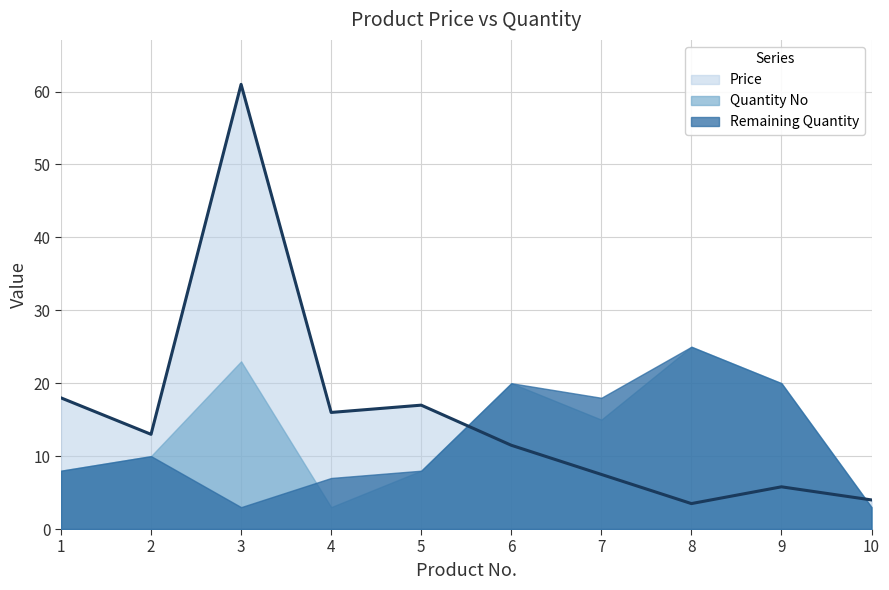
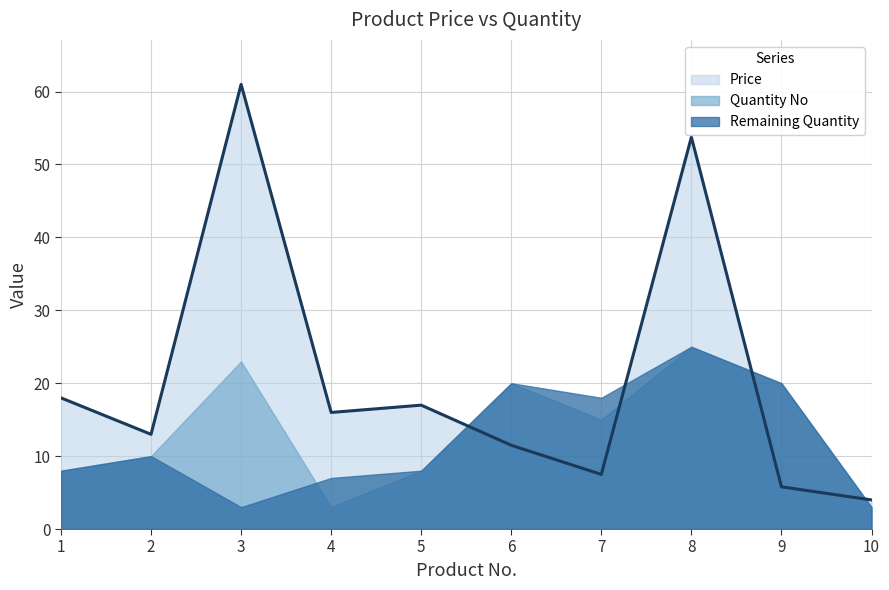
  {
    "Price": {
      "1": 18,
      "2": 13,
      "3": 61,
      "4": 16,
      "5": 17,
      "6": 11,
      "7": 7,
-     "8": 3,
+     "8": 54,
      "9": 6,
      "10": 4
    },
    "Quantity No": {
      "3": 23,
      "4": 3,
      "7": 15
    },
    "Remaining Quantity": {
      "3": 3,
      "4": 7,
      "7": 18
    }
  }
